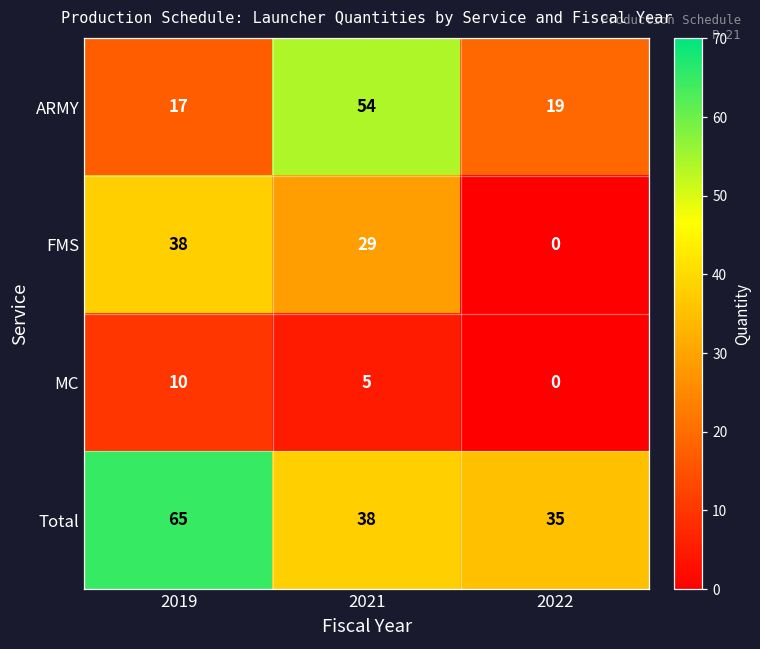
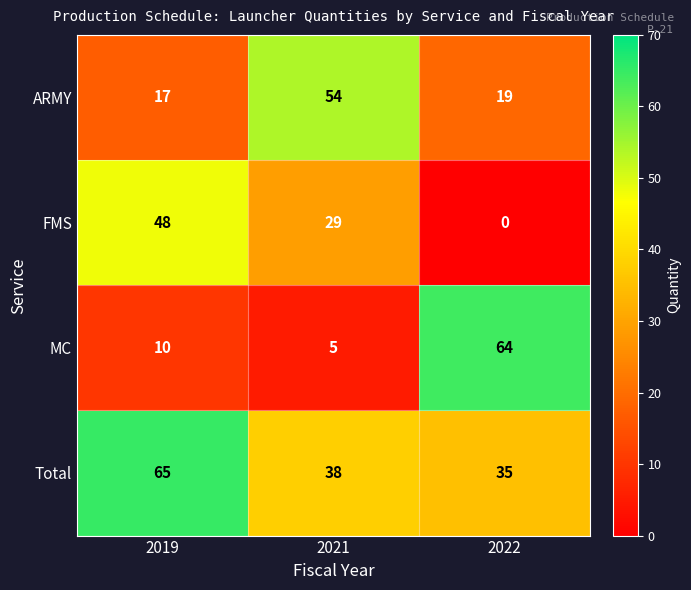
  {
    "ARMY": {
      "2019": 17,
      "2021": 54,
      "2022": 19
    },
    "FMS": {
-     "2019": 38,
+     "2019": 48,
      "2021": 29,
      "2022": 0
    },
    "MC": {
      "2019": 10,
      "2021": 5,
-     "2022": 0
+     "2022": 64
    },
    "Total": {
      "2019": 65,
      "2021": 38,
      "2022": 35
    }
  }
